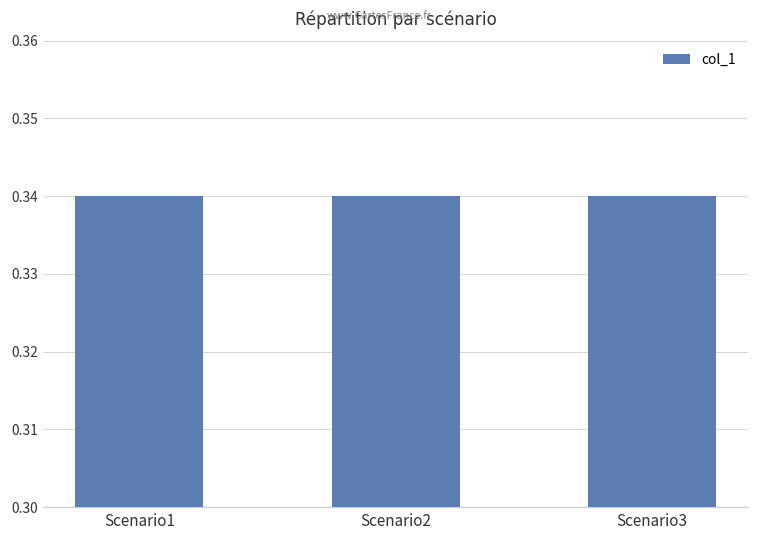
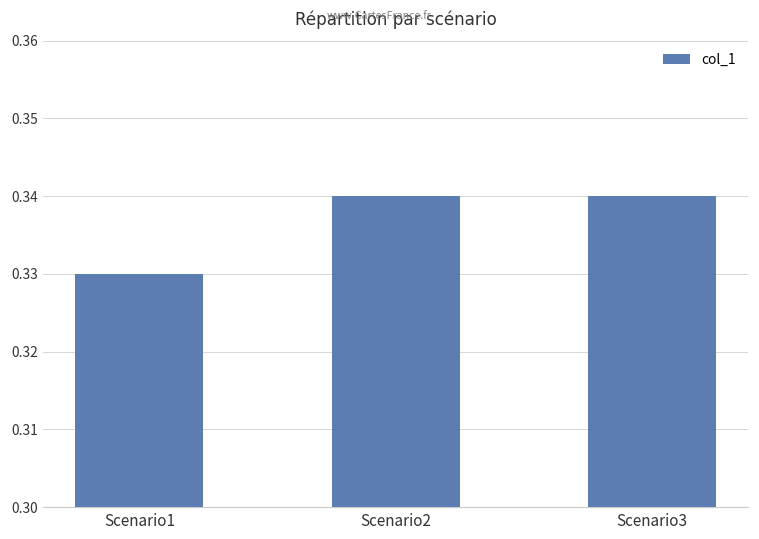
  {
-   "Scenario1": 0.34,
+   "Scenario1": 0.33,
    "Scenario2": 0.34,
    "Scenario3": 0.34
  }
